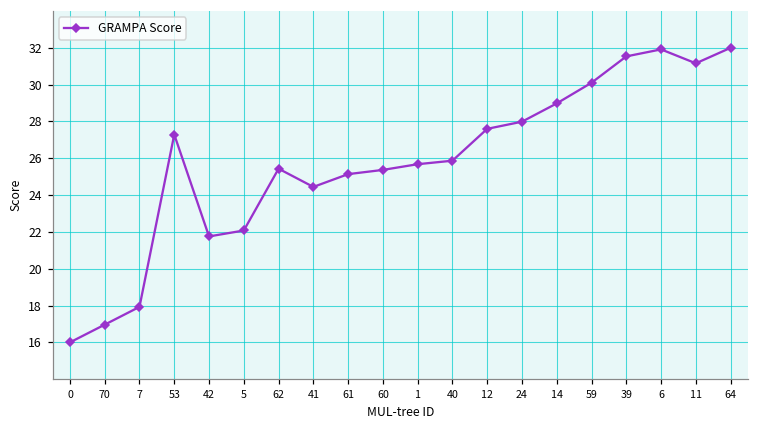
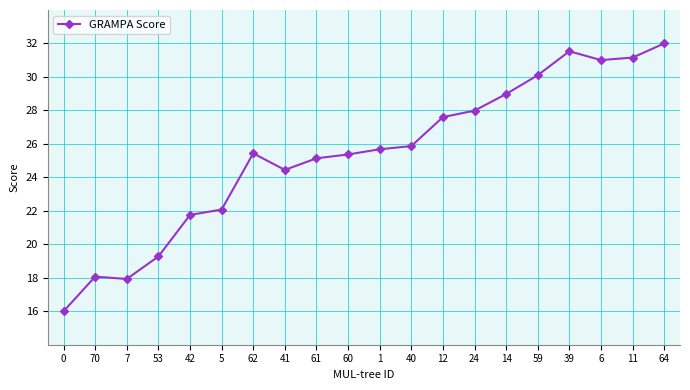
  {
    "0": 16.0,
-   "70": 17.0,
+   "70": 18.1,
    "7": 17.9,
-   "53": 27.3,
+   "53": 19.3,
    "42": 21.8,
    "5": 22.1,
    "62": 25.4,
    "41": 24.4,
    "61": 25.1,
    "60": 25.4,
    "1": 25.7,
    "40": 25.9,
    "12": 27.6,
    "24": 28.0,
    "14": 29.0,
    "59": 30.1,
    "39": 31.5,
-   "6": 31.9,
+   "6": 31.0,
    "11": 31.2,
    "64": 32.0
  }
